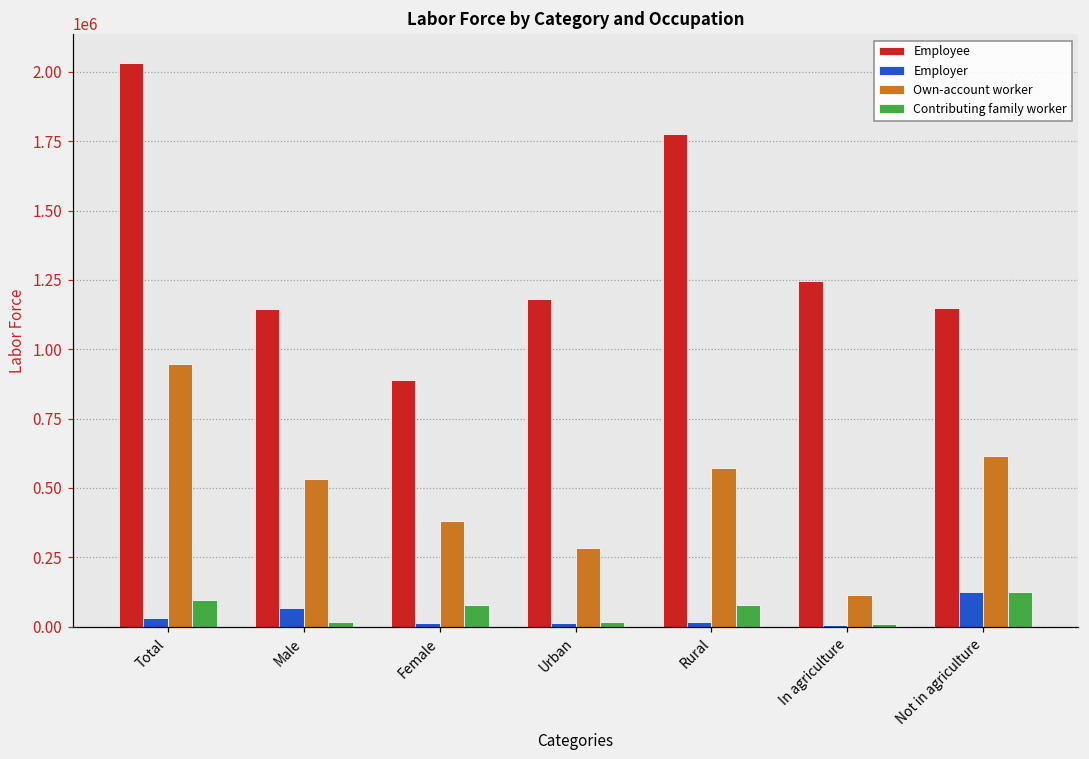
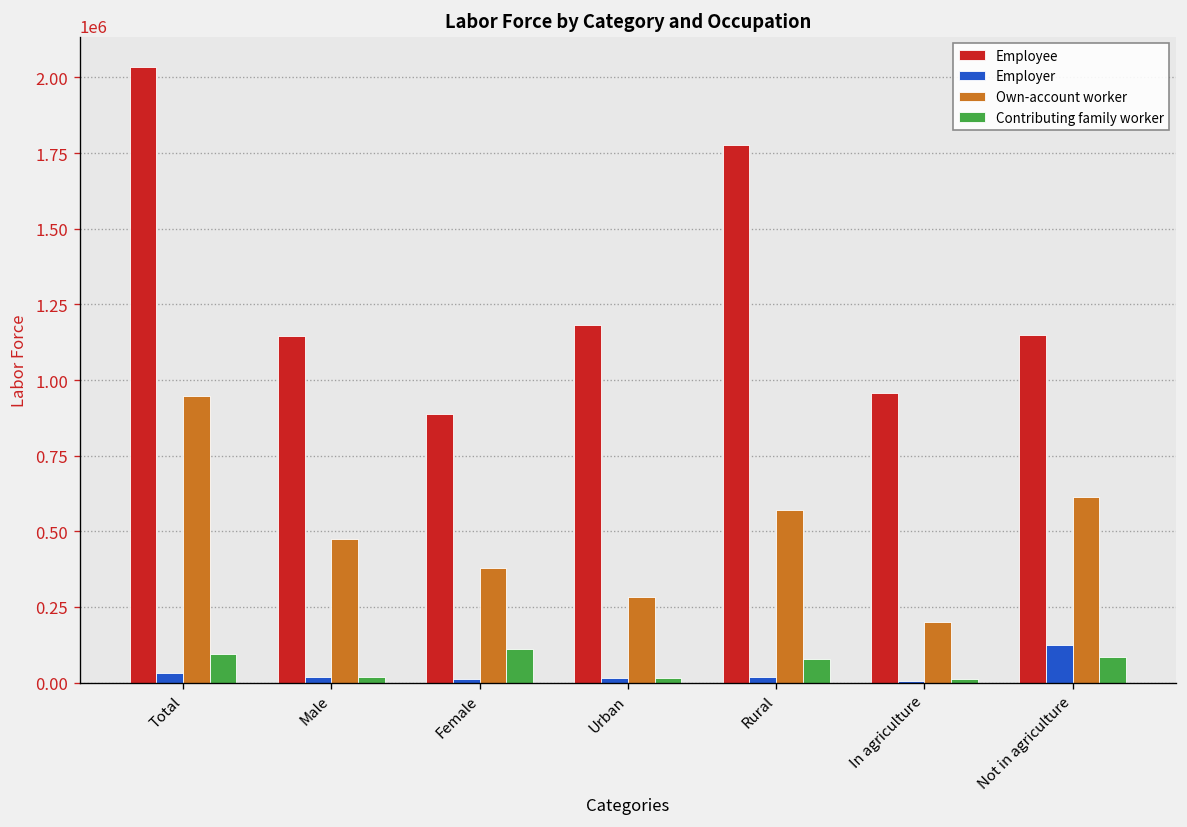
  {
    "Employee": {
      "Total": 2030000,
      "Male": 1140000,
      "Female": 890000,
      "Urban": 1180000,
      "Rural": 1780000,
-     "In agriculture": 1250000,
+     "In agriculture": 960000,
      "Not in agriculture": 1150000
    },
    "Employer": {
      "Total": 30000,
-     "Male": 70000,
+     "Male": 20000,
      "Female": 10000,
      "Urban": 10000,
      "Rural": 20000,
      "Not in agriculture": 120000
    },
    "Own-account worker": {
      "Total": 950000,
-     "Male": 530000,
+     "Male": 480000,
      "Female": 380000,
      "Urban": 280000,
      "Rural": 570000,
-     "In agriculture": 110000,
+     "In agriculture": 200000,
      "Not in agriculture": 610000
    },
    "Contributing family worker": {
      "Total": 100000,
      "Male": 20000,
-     "Female": 80000,
+     "Female": 110000,
      "Urban": 20000,
      "Rural": 80000,
      "In agriculture": 10000,
-     "Not in agriculture": 130000
+     "Not in agriculture": 80000
    }
  }
